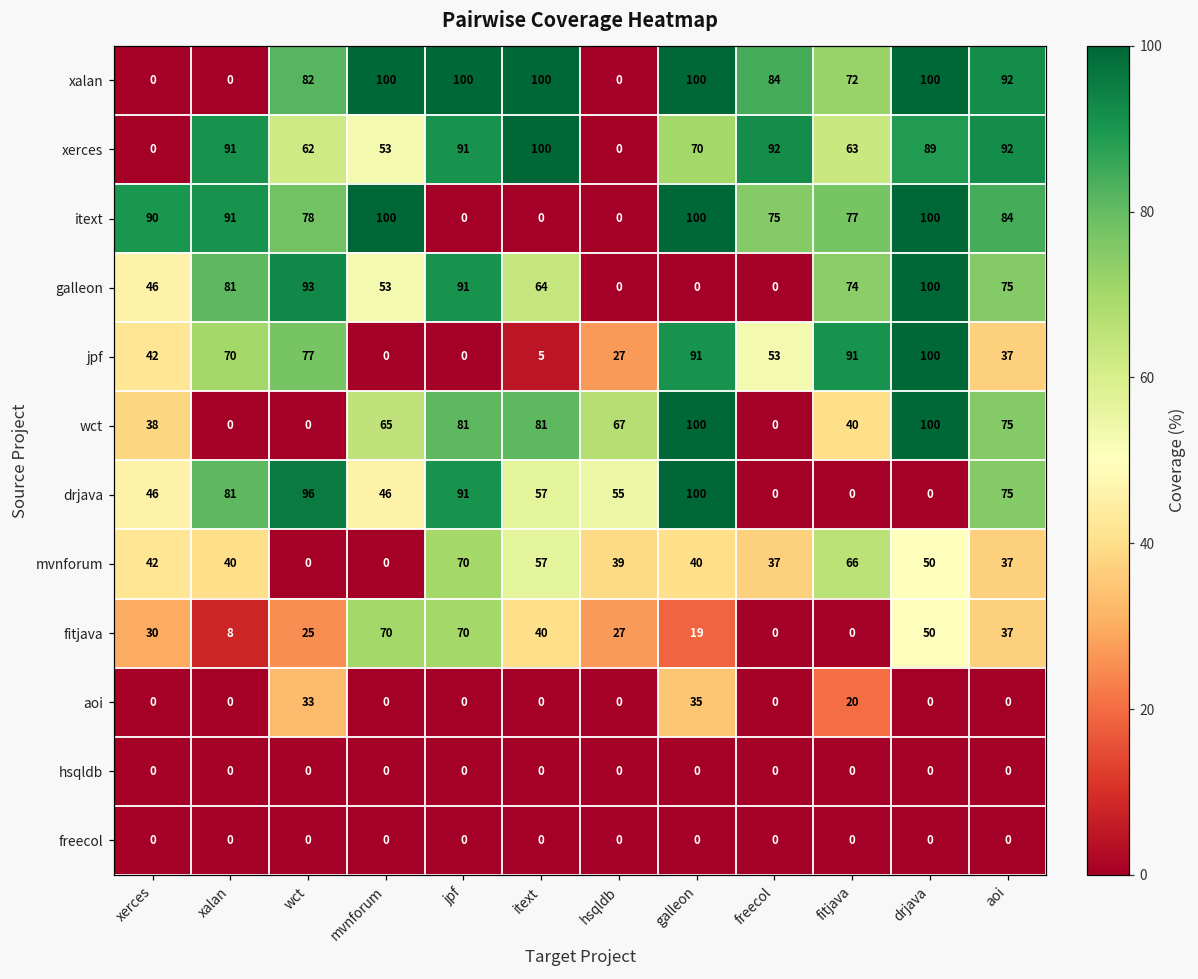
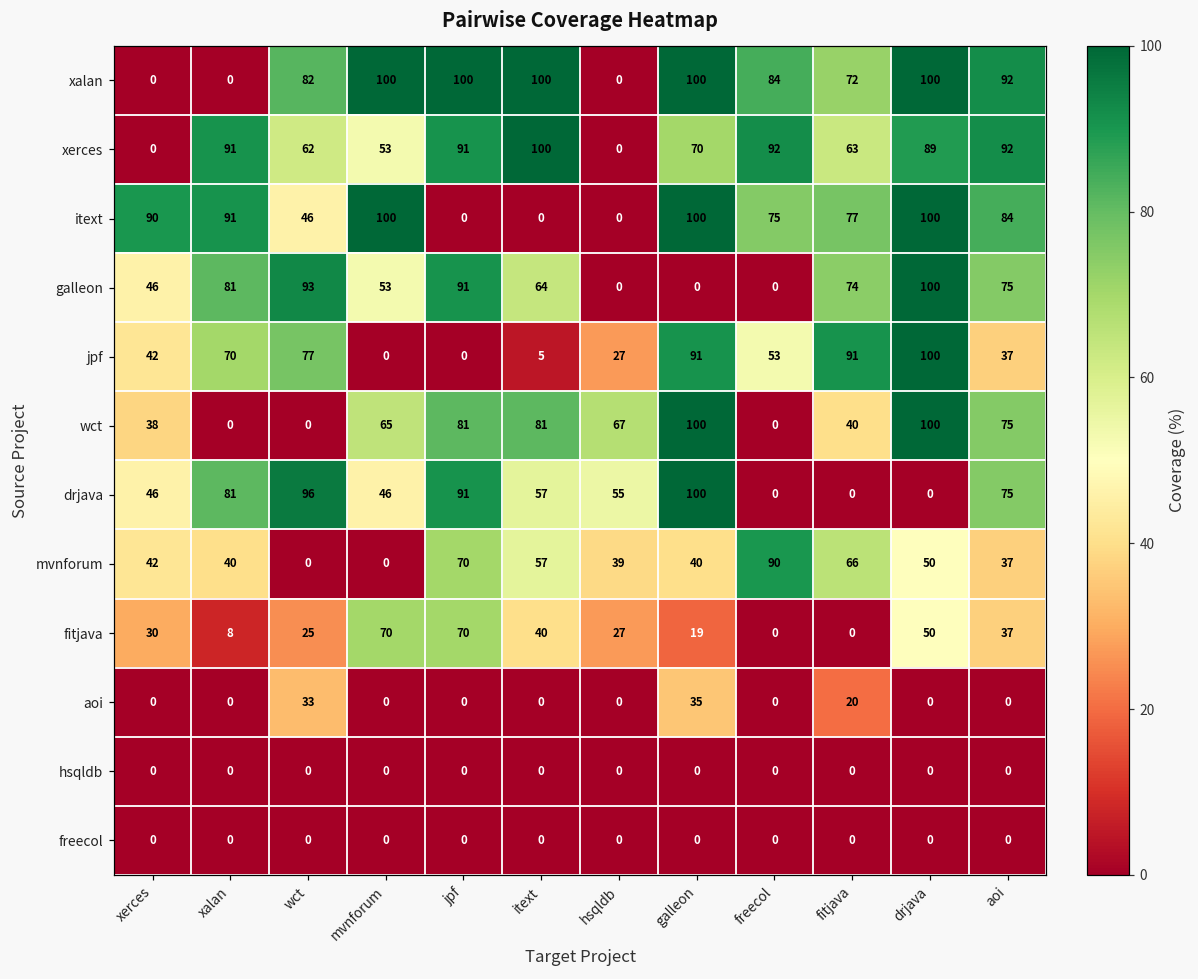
  {
    "xalan": {
      "xerces": 0,
      "xalan": 0,
      "wct": 82,
      "mvnforum": 100,
      "jpf": 100,
      "itext": 100,
      "hsqldb": 0,
      "galleon": 100,
      "freecol": 84,
      "fitjava": 72,
      "drjava": 100,
      "aoi": 92
    },
    "xerces": {
      "xerces": 0,
      "xalan": 91,
      "wct": 62,
      "mvnforum": 53,
      "jpf": 91,
      "itext": 100,
      "hsqldb": 0,
      "galleon": 70,
      "freecol": 92,
      "fitjava": 63,
      "drjava": 89,
      "aoi": 92
    },
    "itext": {
      "xerces": 90,
      "xalan": 91,
-     "wct": 78,
+     "wct": 46,
      "mvnforum": 100,
      "jpf": 0,
      "itext": 0,
      "hsqldb": 0,
      "galleon": 100,
      "freecol": 75,
      "fitjava": 77,
      "drjava": 100,
      "aoi": 84
    },
    "galleon": {
      "xerces": 46,
      "xalan": 81,
      "wct": 93,
      "mvnforum": 53,
      "jpf": 91,
      "itext": 64,
      "hsqldb": 0,
      "galleon": 0,
      "freecol": 0,
      "fitjava": 74,
      "drjava": 100,
      "aoi": 75
    },
    "jpf": {
      "xerces": 42,
      "xalan": 70,
      "wct": 77,
      "mvnforum": 0,
      "jpf": 0,
      "itext": 5,
      "hsqldb": 27,
      "galleon": 91,
      "freecol": 53,
      "fitjava": 91,
      "drjava": 100,
      "aoi": 37
    },
    "wct": {
      "xerces": 38,
      "xalan": 0,
      "wct": 0,
      "mvnforum": 65,
      "jpf": 81,
      "itext": 81,
      "hsqldb": 67,
      "galleon": 100,
      "freecol": 0,
      "fitjava": 40,
      "drjava": 100,
      "aoi": 75
    },
    "drjava": {
      "xerces": 46,
      "xalan": 81,
      "wct": 96,
      "mvnforum": 46,
      "jpf": 91,
      "itext": 57,
      "hsqldb": 55,
      "galleon": 100,
      "freecol": 0,
      "fitjava": 0,
      "drjava": 0,
      "aoi": 75
    },
    "mvnforum": {
      "xerces": 42,
      "xalan": 40,
      "wct": 0,
      "mvnforum": 0,
      "jpf": 70,
      "itext": 57,
      "hsqldb": 39,
      "galleon": 40,
-     "freecol": 37,
+     "freecol": 90,
      "fitjava": 66,
      "drjava": 50,
      "aoi": 37
    },
    "fitjava": {
      "xerces": 30,
      "xalan": 8,
      "wct": 25,
      "mvnforum": 70,
      "jpf": 70,
      "itext": 40,
      "hsqldb": 27,
      "galleon": 19,
      "freecol": 0,
      "fitjava": 0,
      "drjava": 50,
      "aoi": 37
    },
    "aoi": {
      "xerces": 0,
      "xalan": 0,
      "wct": 33,
      "mvnforum": 0,
      "jpf": 0,
      "itext": 0,
      "hsqldb": 0,
      "galleon": 35,
      "freecol": 0,
      "fitjava": 20,
      "drjava": 0,
      "aoi": 0
    },
    "hsqldb": {
      "xerces": 0,
      "xalan": 0,
      "wct": 0,
      "mvnforum": 0,
      "jpf": 0,
      "itext": 0,
      "hsqldb": 0,
      "galleon": 0,
      "freecol": 0,
      "fitjava": 0,
      "drjava": 0,
      "aoi": 0
    },
    "freecol": {
      "xerces": 0,
      "xalan": 0,
      "wct": 0,
      "mvnforum": 0,
      "jpf": 0,
      "itext": 0,
      "hsqldb": 0,
      "galleon": 0,
      "freecol": 0,
      "fitjava": 0,
      "drjava": 0,
      "aoi": 0
    }
  }
